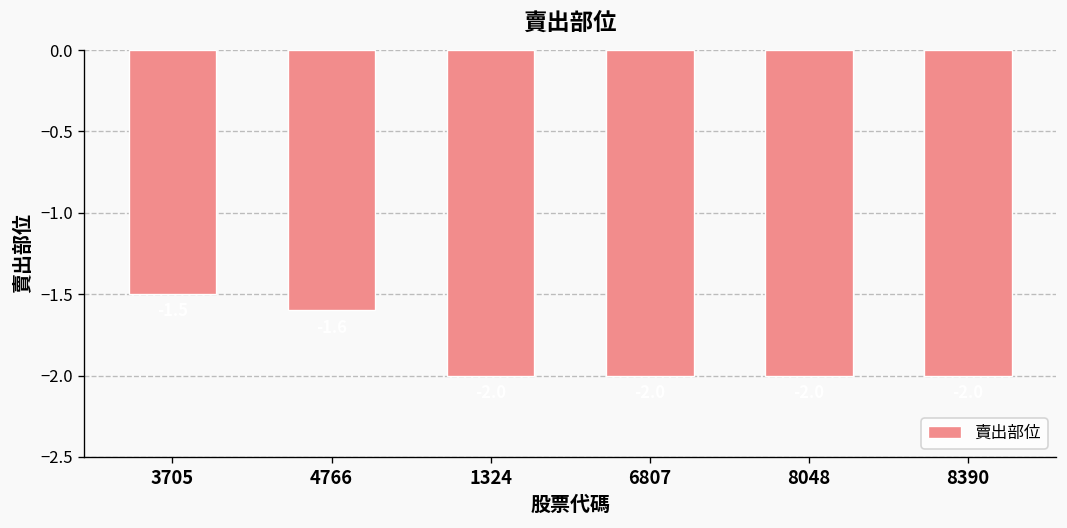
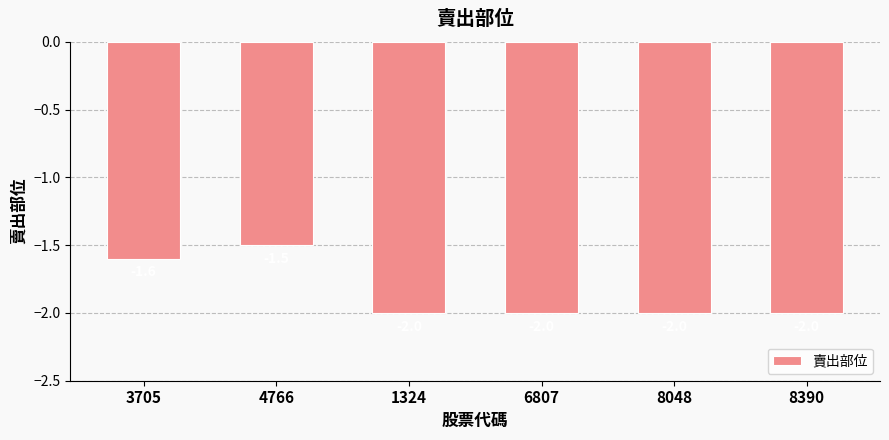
  {
-   "3705": -1.5,
-   "4766": -1.6,
+   "3705": -1.6,
+   "4766": -1.5,
    "1324": -2.0,
    "6807": -2.0,
    "8048": -2.0,
    "8390": -2.0
  }
